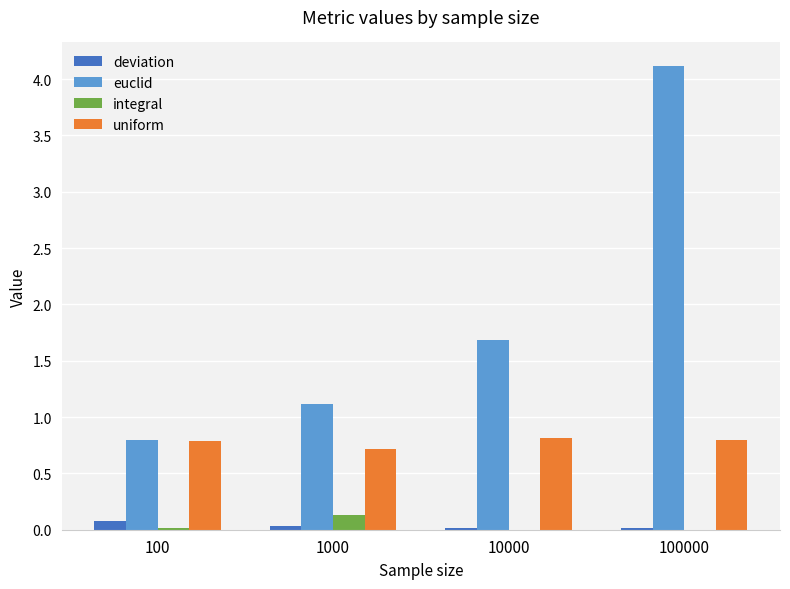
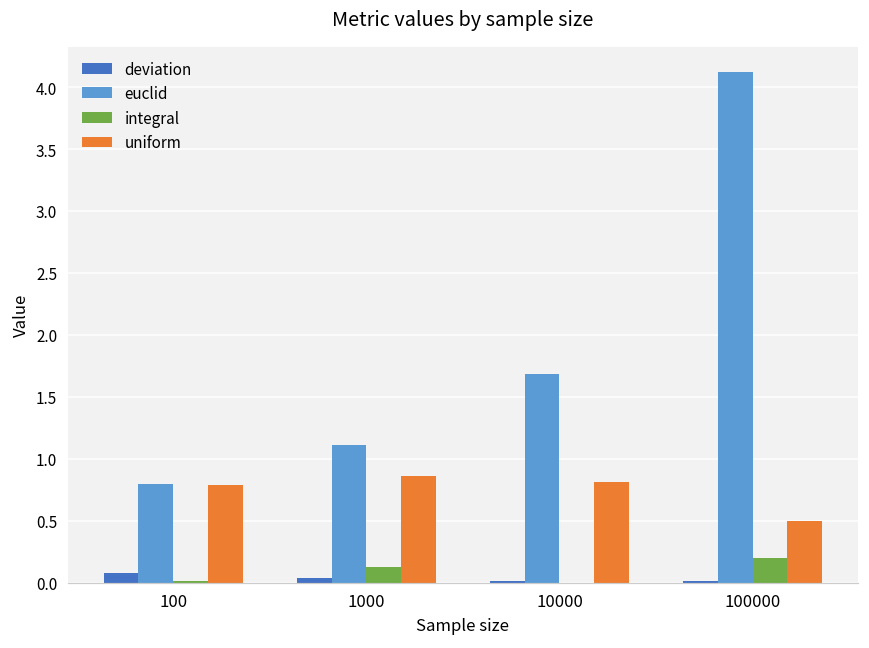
  {
    "integral": {
      "1000": 0.13,
-     "100000": 0.00
+     "100000": 0.20
    },
    "uniform": {
      "100": 0.79,
-     "1000": 0.71,
+     "1000": 0.86,
      "10000": 0.82,
-     "100000": 0.80
+     "100000": 0.50
    }
  }
